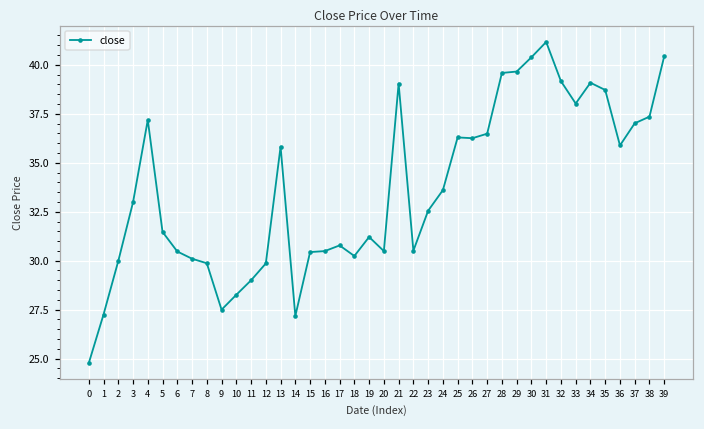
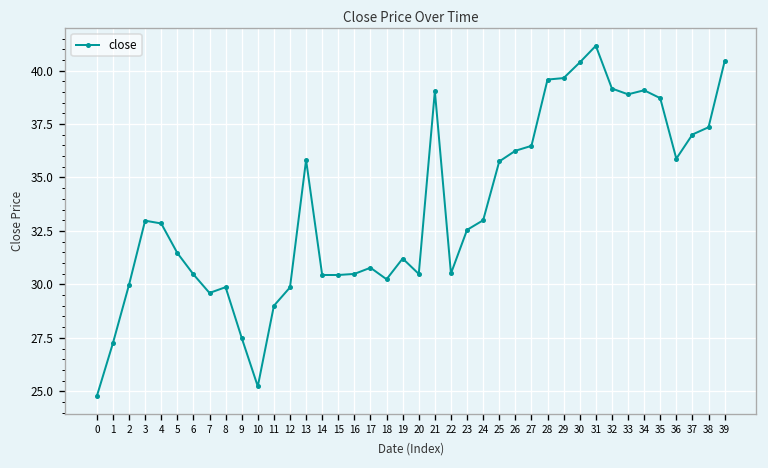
  {
    "0": 24.8,
    "1": 27.3,
    "2": 30.0,
    "3": 33.0,
-   "4": 37.2,
+   "4": 32.9,
    "5": 31.5,
    "6": 30.5,
-   "7": 30.1,
+   "7": 29.6,
    "8": 29.9,
    "9": 27.5,
-   "10": 28.3,
+   "10": 25.2,
    "11": 29.0,
    "12": 29.9,
    "13": 35.8,
-   "14": 27.2,
+   "14": 30.4,
    "15": 30.4,
    "16": 30.5,
    "17": 30.8,
    "18": 30.2,
    "19": 31.2,
    "20": 30.5,
    "21": 39.0,
    "22": 30.5,
    "23": 32.6,
-   "24": 33.6,
-   "25": 36.3,
+   "24": 33.0,
+   "25": 35.8,
    "26": 36.3,
    "27": 36.5,
    "28": 39.6,
    "29": 39.7,
    "30": 40.4,
    "31": 41.2,
    "32": 39.2,
-   "33": 38.0,
+   "33": 38.9,
    "34": 39.1,
    "35": 38.7,
    "36": 35.9,
    "37": 37.0,
    "38": 37.4,
    "39": 40.4
  }
